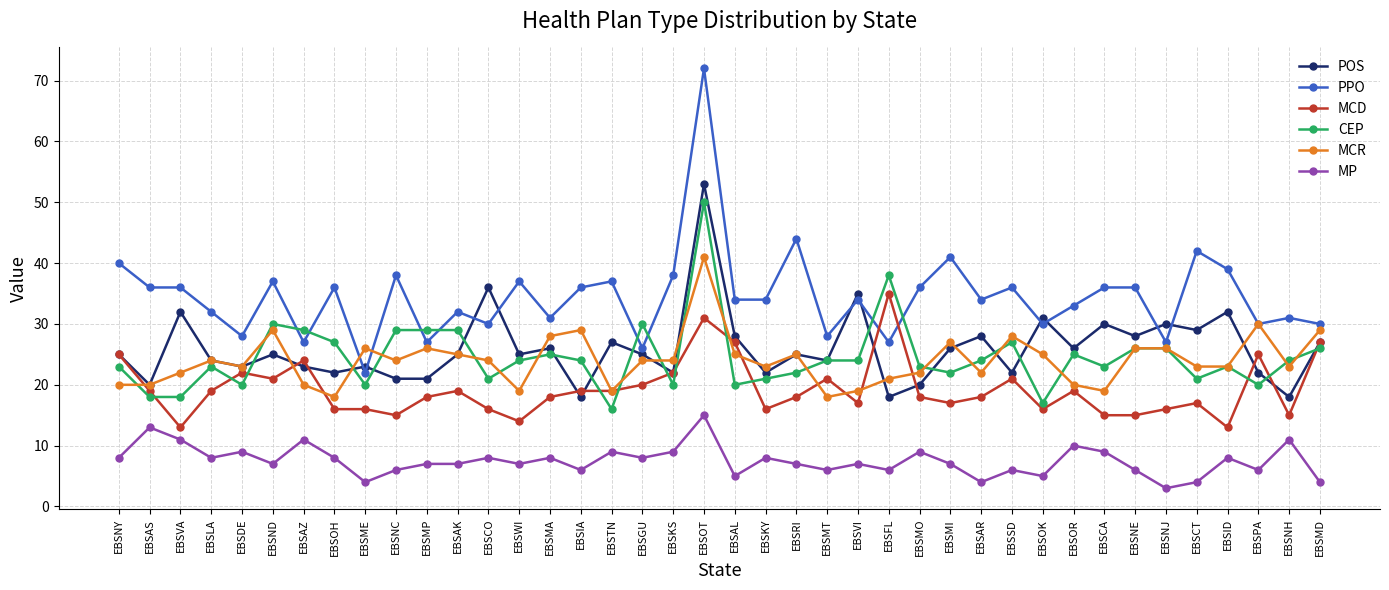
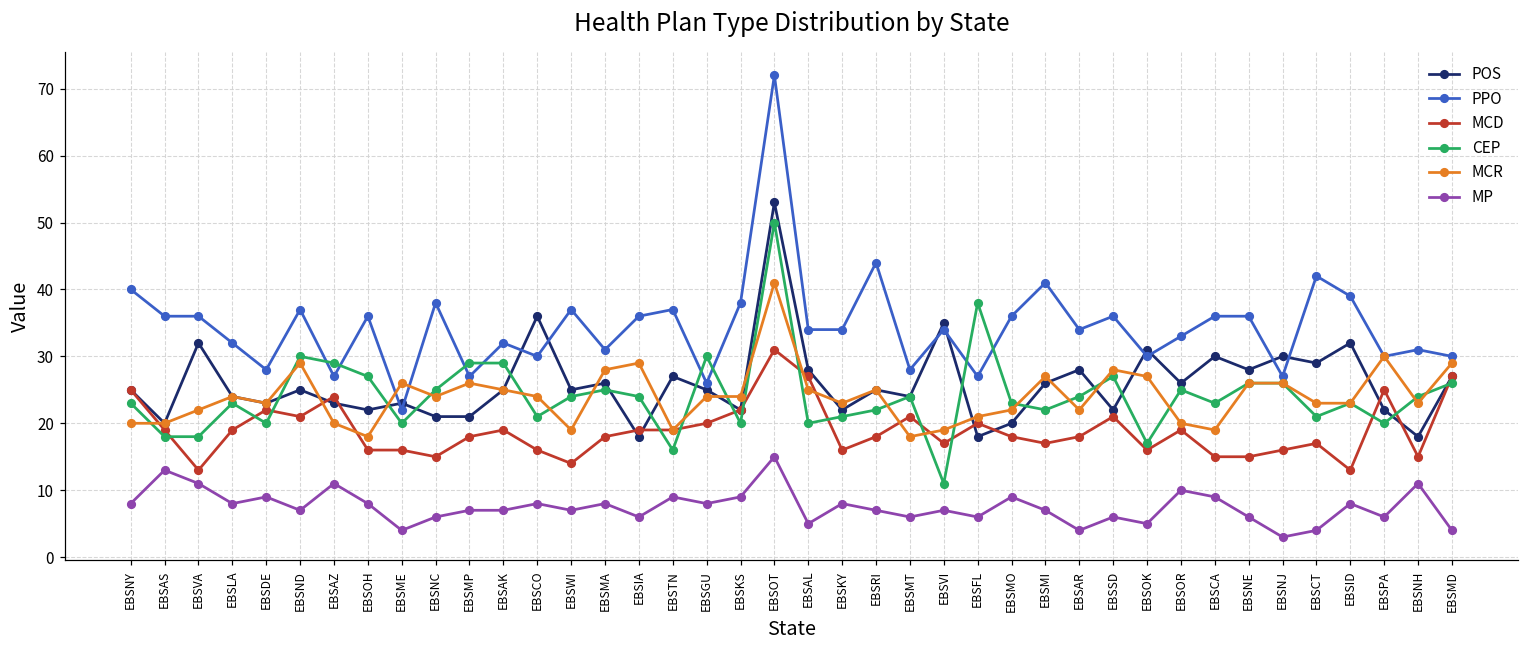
  {
    "MCD": {
      "EBSAS": 19,
      "EBSVA": 13,
      "EBSLA": 19,
      "EBSDE": 22,
      "EBSND": 21,
      "EBSAZ": 24,
      "EBSOH": 16,
      "EBSME": 16,
      "EBSNC": 15,
      "EBSMP": 18,
      "EBSAK": 19,
      "EBSCO": 16,
      "EBSWI": 14,
      "EBSMA": 18,
      "EBSIA": 19,
      "EBSGU": 20,
      "EBSOT": 31,
      "EBSAL": 27,
      "EBSKY": 16,
      "EBSRI": 18,
      "EBSMT": 21,
      "EBSVI": 17,
-     "EBSFL": 35,
+     "EBSFL": 20,
      "EBSMO": 18,
      "EBSMI": 17,
      "EBSAR": 18,
      "EBSSD": 21,
      "EBSOK": 16,
      "EBSOR": 19,
      "EBSCA": 15,
      "EBSNE": 15,
      "EBSNJ": 16,
      "EBSCT": 17,
      "EBSID": 13,
      "EBSPA": 25,
      "EBSNH": 15
    },
    "CEP": {
      "EBSNY": 23,
      "EBSAS": 18,
      "EBSVA": 18,
      "EBSLA": 23,
      "EBSDE": 20,
      "EBSND": 30,
      "EBSAZ": 29,
      "EBSOH": 27,
      "EBSME": 20,
-     "EBSNC": 29,
+     "EBSNC": 25,
      "EBSMP": 29,
      "EBSAK": 29,
      "EBSCO": 21,
      "EBSWI": 24,
      "EBSMA": 25,
      "EBSIA": 24,
      "EBSTN": 16,
      "EBSGU": 30,
      "EBSKS": 20,
      "EBSOT": 50,
      "EBSAL": 20,
      "EBSKY": 21,
      "EBSRI": 22,
-     "EBSVI": 24,
+     "EBSVI": 11,
      "EBSFL": 38,
      "EBSMO": 23,
      "EBSMI": 22,
      "EBSAR": 24,
      "EBSSD": 27,
      "EBSOK": 17,
      "EBSOR": 25,
      "EBSCA": 23,
      "EBSCT": 21,
      "EBSPA": 20,
      "EBSNH": 24,
      "EBSMD": 26
    },
    "MCR": {
      "EBSNY": 20,
      "EBSVA": 22,
      "EBSND": 29,
      "EBSAZ": 20,
      "EBSOH": 18,
      "EBSME": 26,
      "EBSNC": 24,
      "EBSMP": 26,
      "EBSCO": 24,
      "EBSWI": 19,
      "EBSMA": 28,
      "EBSIA": 29,
      "EBSGU": 24,
      "EBSKS": 24,
      "EBSOT": 41,
      "EBSAL": 25,
      "EBSKY": 23,
      "EBSMT": 18,
      "EBSVI": 19,
      "EBSFL": 21,
      "EBSMO": 22,
      "EBSMI": 27,
      "EBSAR": 22,
      "EBSSD": 28,
-     "EBSOK": 25,
+     "EBSOK": 27,
      "EBSOR": 20,
      "EBSCA": 19,
      "EBSCT": 23,
      "EBSNH": 23,
      "EBSMD": 29
    }
  }
